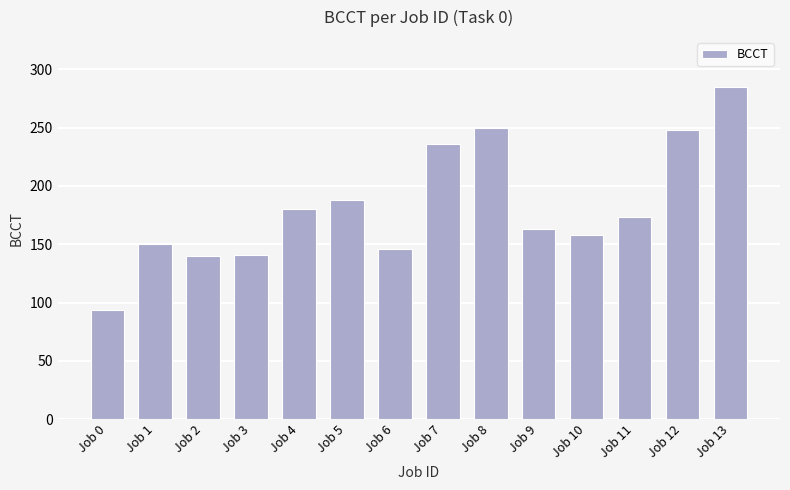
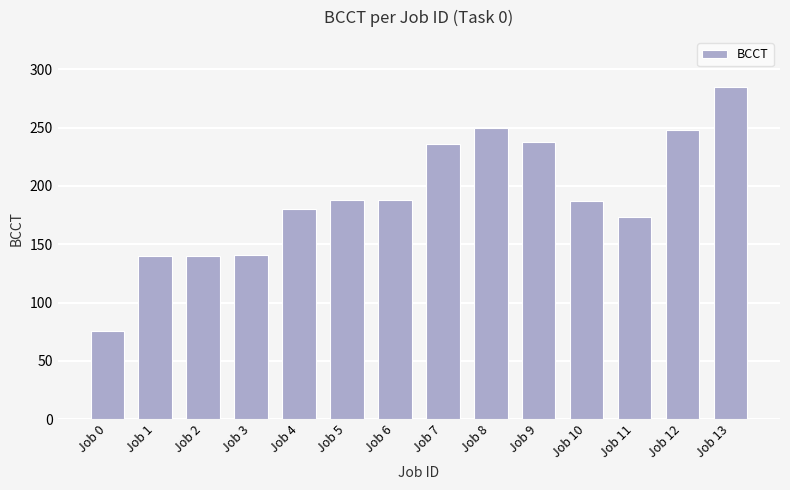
  {
-   "Job 0": 94,
-   "Job 1": 150,
+   "Job 0": 76,
+   "Job 1": 140,
    "Job 2": 140,
    "Job 3": 141,
    "Job 4": 180,
    "Job 5": 188,
-   "Job 6": 146,
+   "Job 6": 188,
    "Job 7": 236,
    "Job 8": 250,
-   "Job 9": 163,
-   "Job 10": 158,
+   "Job 9": 238,
+   "Job 10": 187,
    "Job 11": 173,
    "Job 12": 248,
    "Job 13": 285
  }
